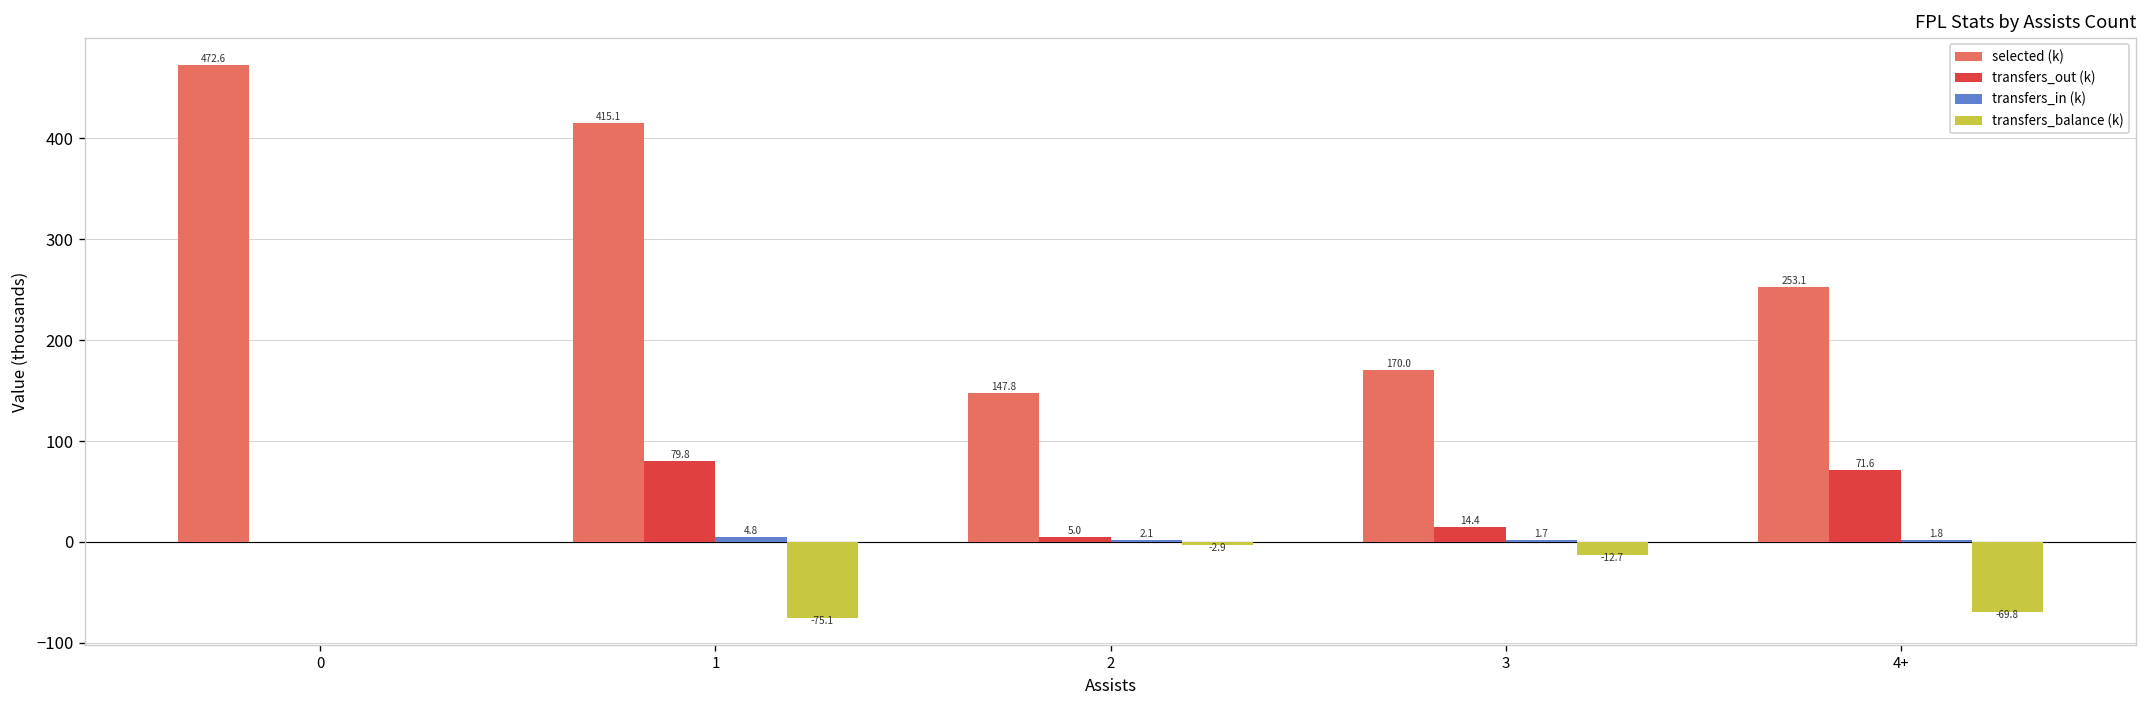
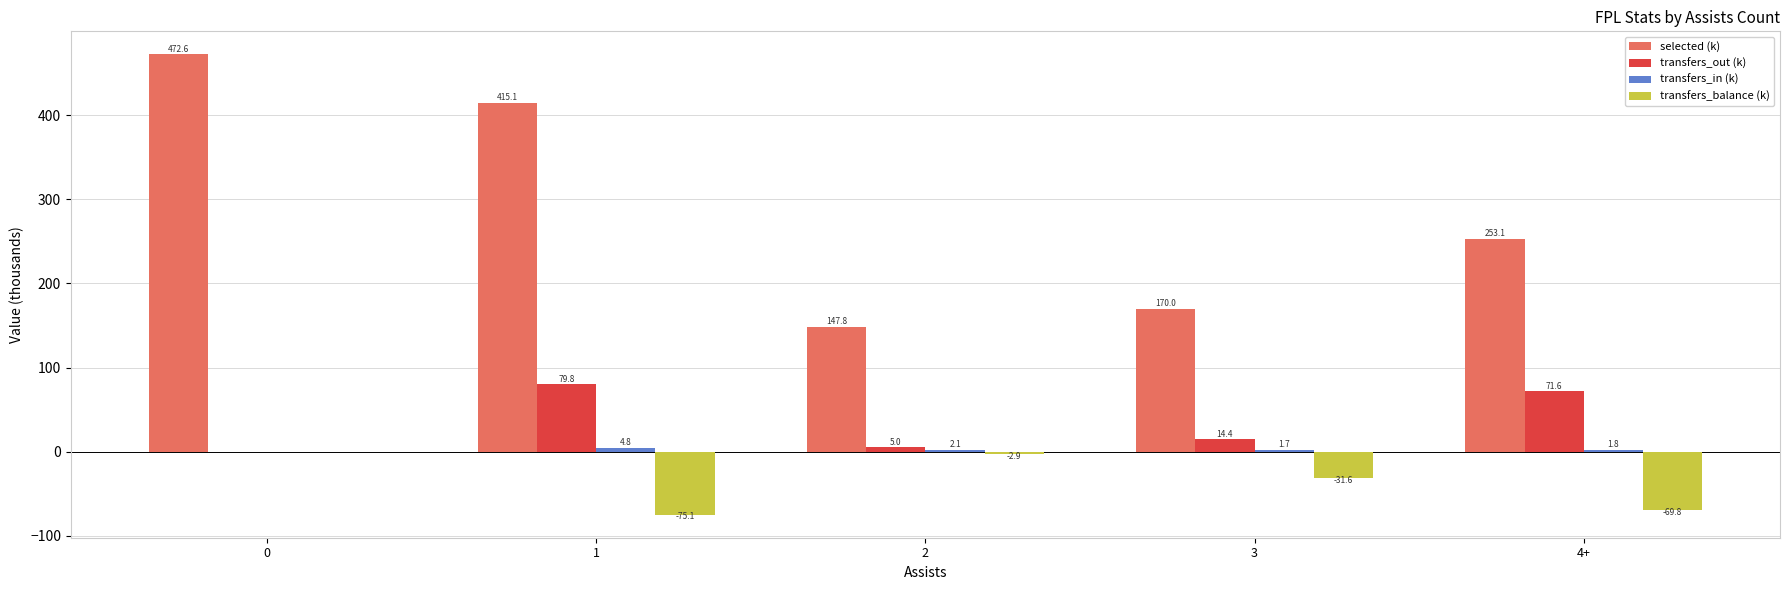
  {
    "transfers_in (k)": {
      "1": 4.8,
      "2": 2.1,
      "3": 1.7,
      "4+": 1.8
    },
    "transfers_balance (k)": {
      "1": -75.1,
      "2": -2.9,
-     "3": -12.7,
+     "3": -31.6,
      "4+": -69.8
    }
  }
